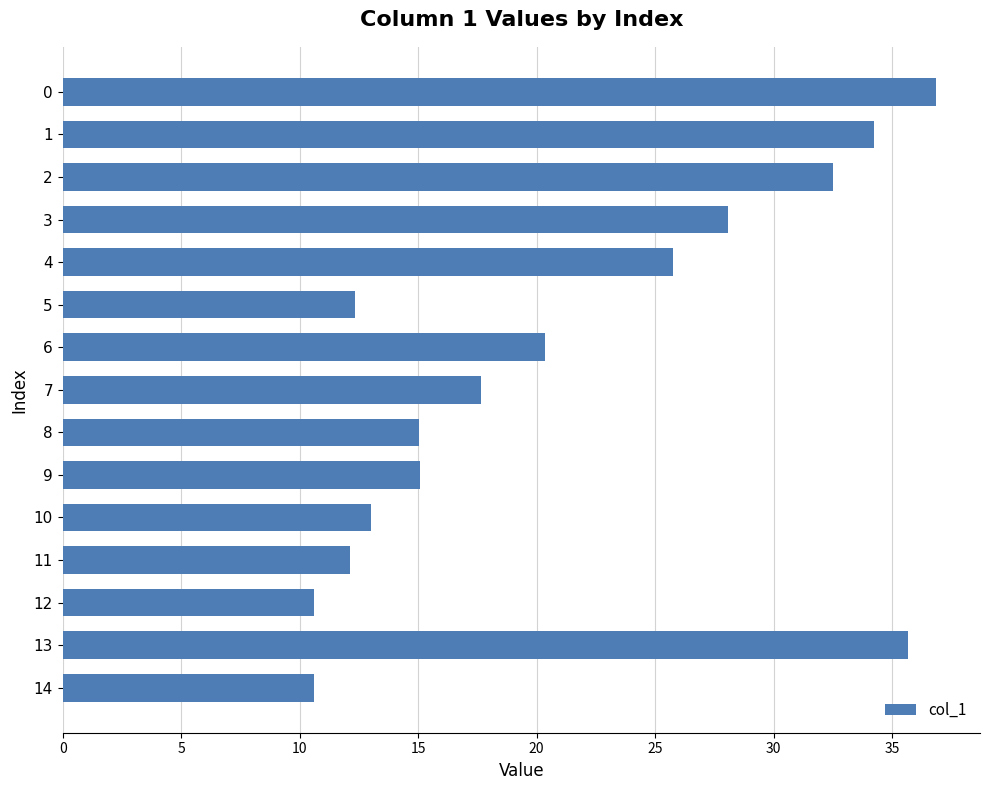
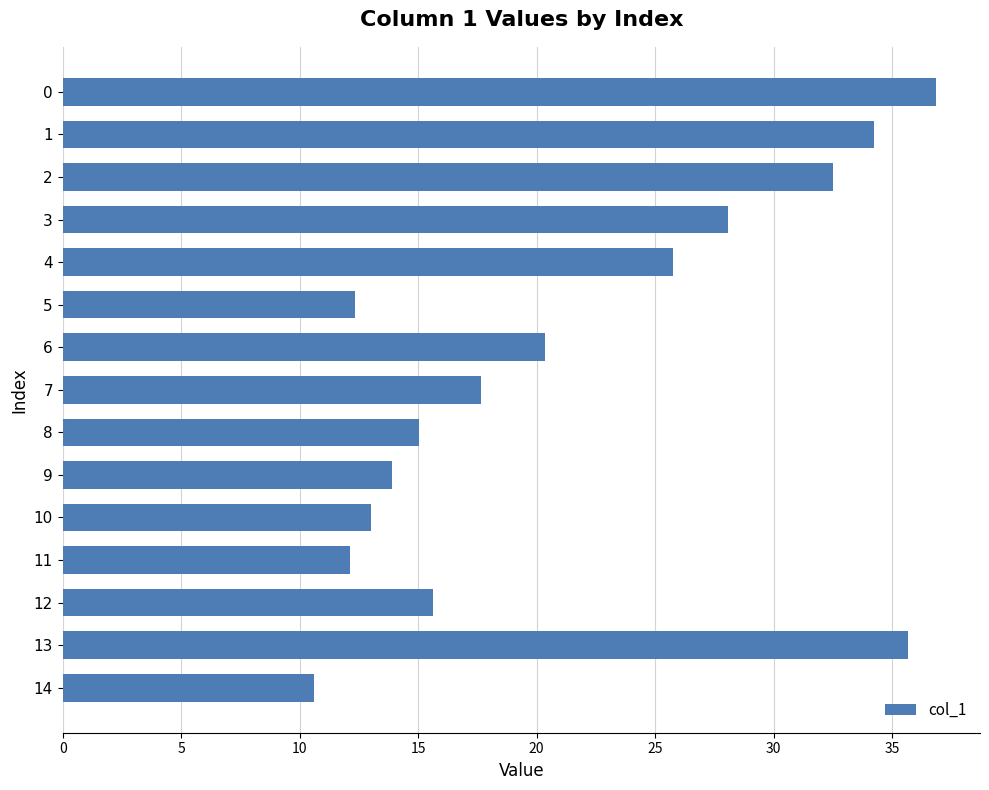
  {
    "0": 36.9,
    "1": 34.2,
    "2": 32.5,
    "3": 28.1,
    "4": 25.7,
    "5": 12.4,
    "6": 20.4,
    "7": 17.6,
    "8": 15.1,
-   "9": 15.1,
+   "9": 13.9,
    "10": 13.0,
    "11": 12.1,
-   "12": 10.6,
+   "12": 15.6,
    "13": 35.7,
    "14": 10.6
  }
